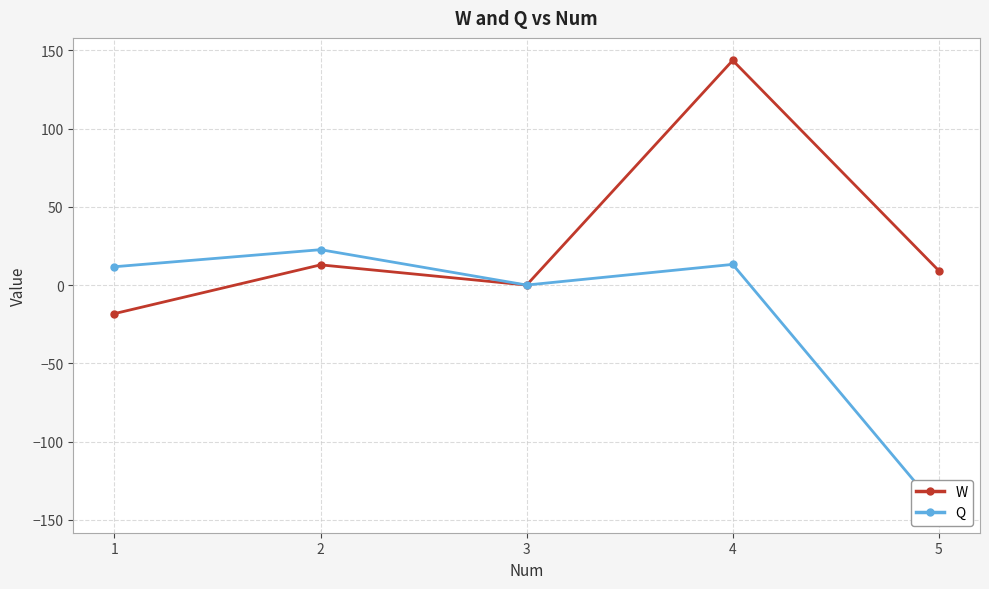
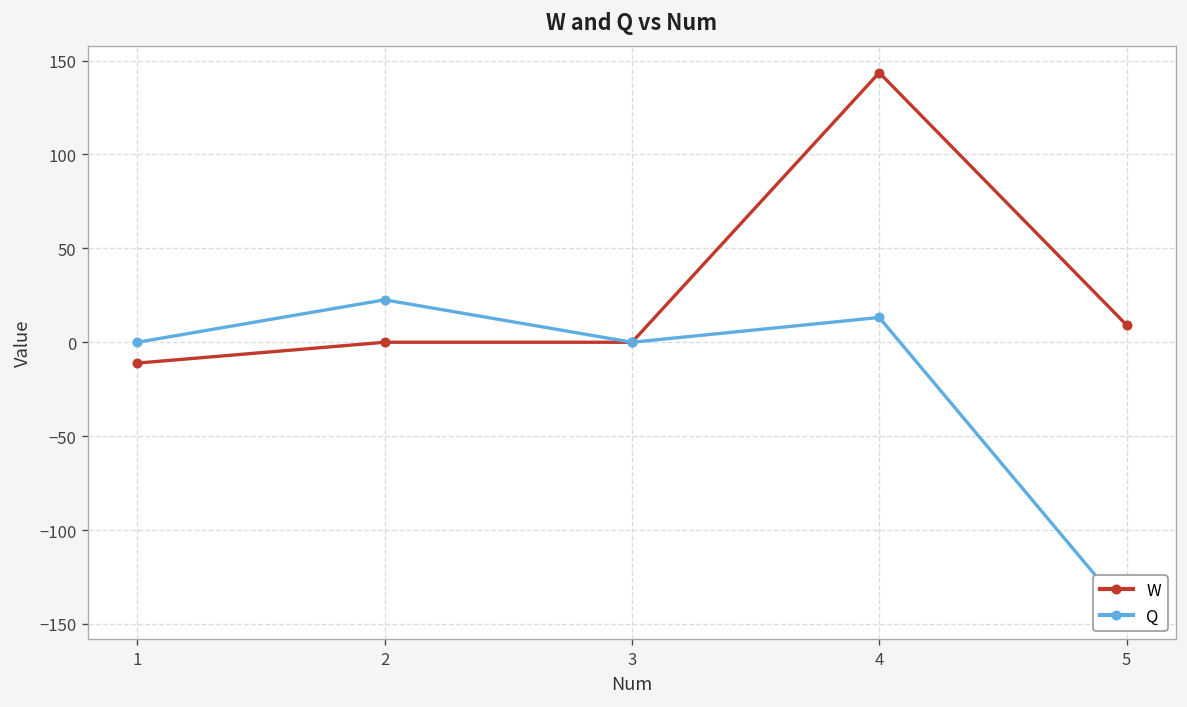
  {
    "W": {
-     "1": -18,
-     "2": 13,
+     "1": -11,
+     "2": 0,
      "4": 144,
      "5": 9
    },
    "Q": {
-     "1": 12,
+     "1": 0,
      "2": 23,
      "4": 13
    }
  }
